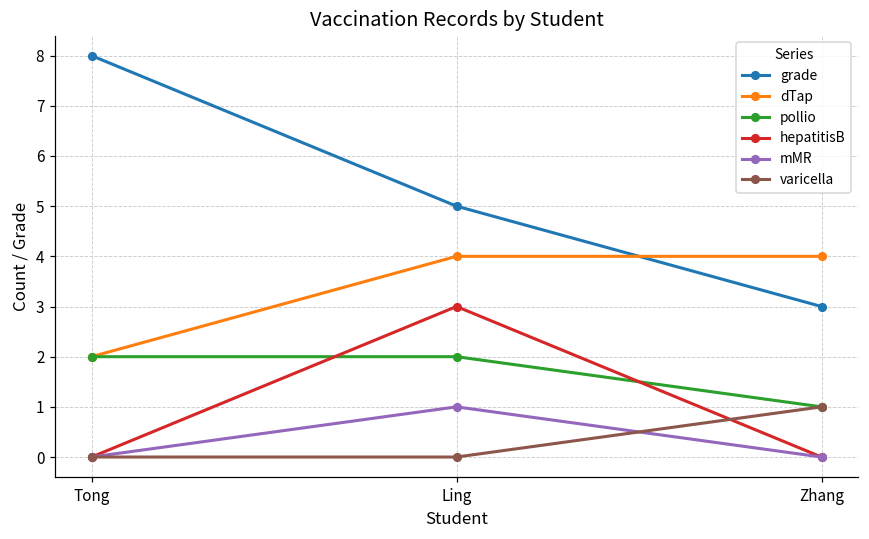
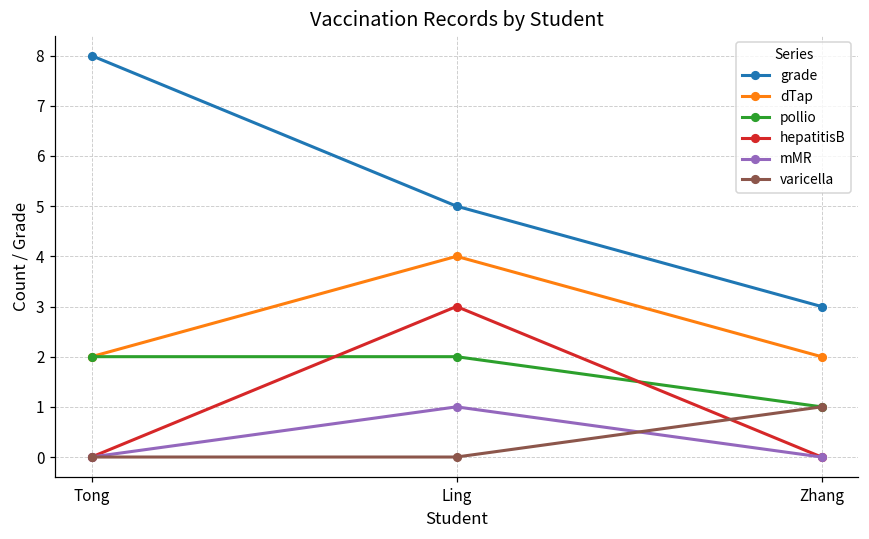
  {
    "grade": {
      "Tong": 8,
      "Ling": 5,
      "Zhang": 3
    },
    "dTap": {
      "Ling": 4,
-     "Zhang": 4
+     "Zhang": 2
    },
    "pollio": {
      "Ling": 2
    },
    "hepatitisB": {
      "Ling": 3
    },
    "mMR": {
      "Ling": 1
    },
    "varicella": {
      "Ling": 0
    }
  }
